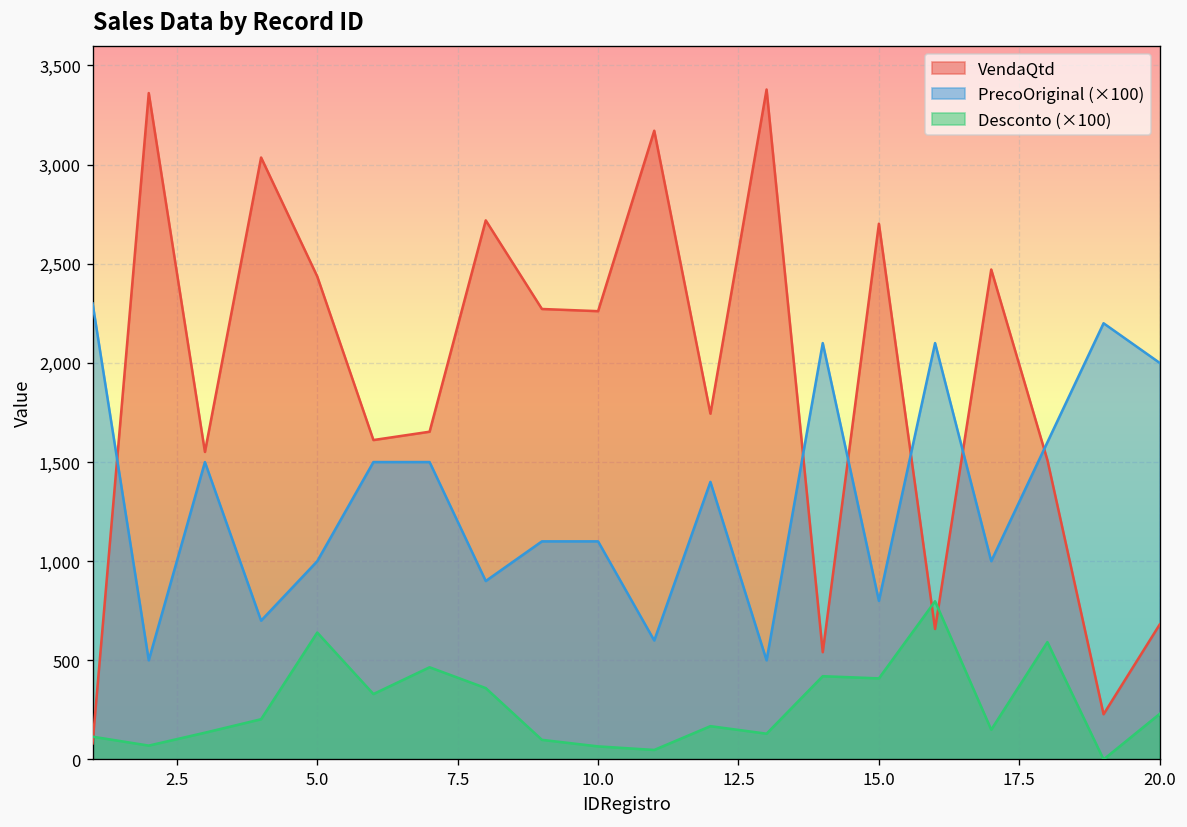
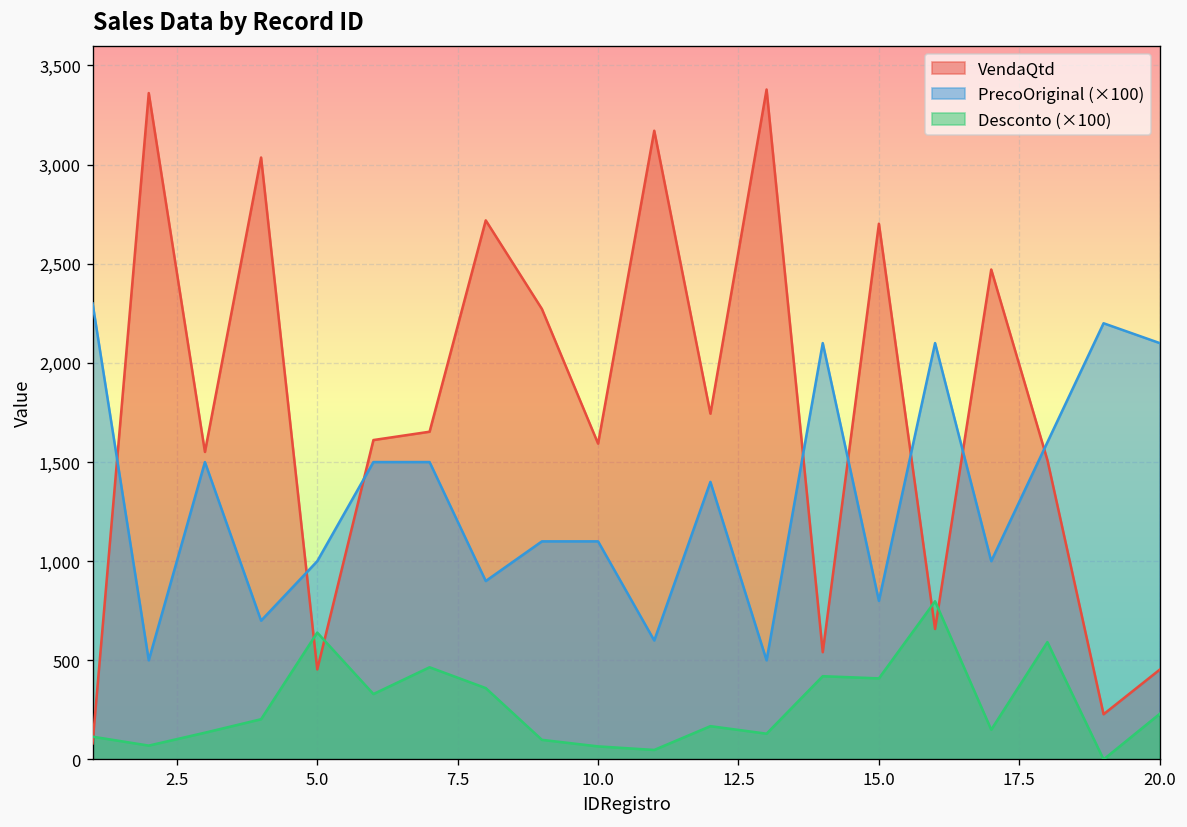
  {
    "VendaQtd": {
-     "5.0": "2,440",
-     "10.0": "2,260",
+     "5.0": "450",
+     "10.0": "1,590",
      "15.0": "2,700",
-     "20.0": "680"
+     "20.0": "450"
    },
    "PrecoOriginal (×100)": {
      "5.0": "1,000",
      "10.0": "1,100",
      "15.0": "800",
-     "20.0": "2,000"
+     "20.0": "2,100"
    },
    "Desconto (×100)": {
      "5.0": "640",
      "10.0": "70",
      "15.0": "410",
      "20.0": "230"
    }
  }
